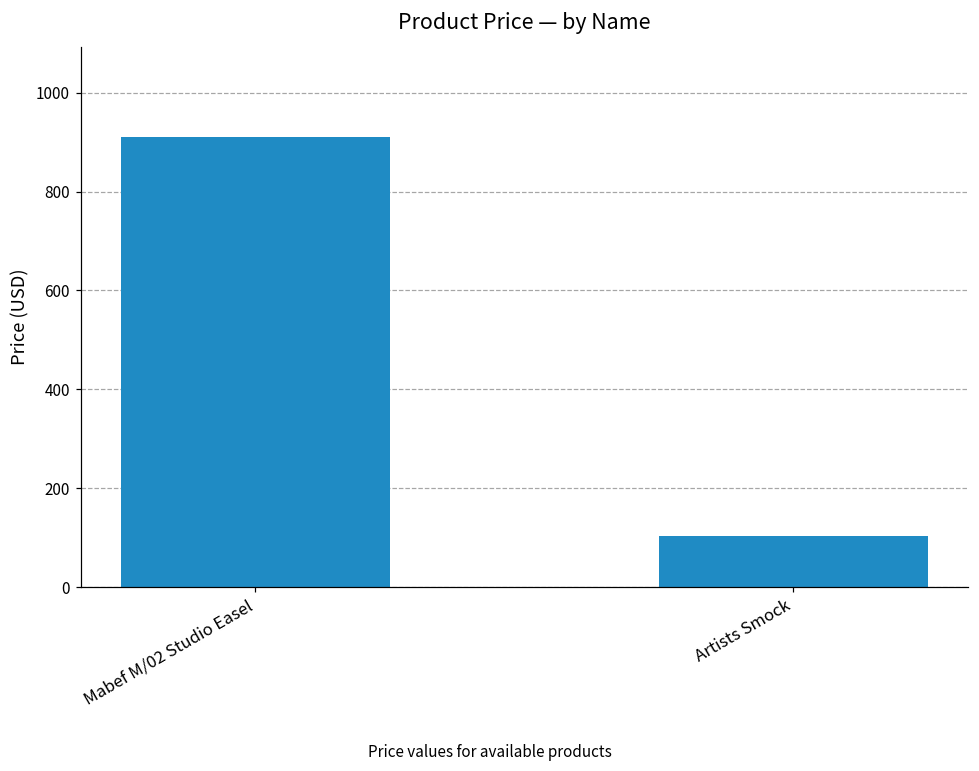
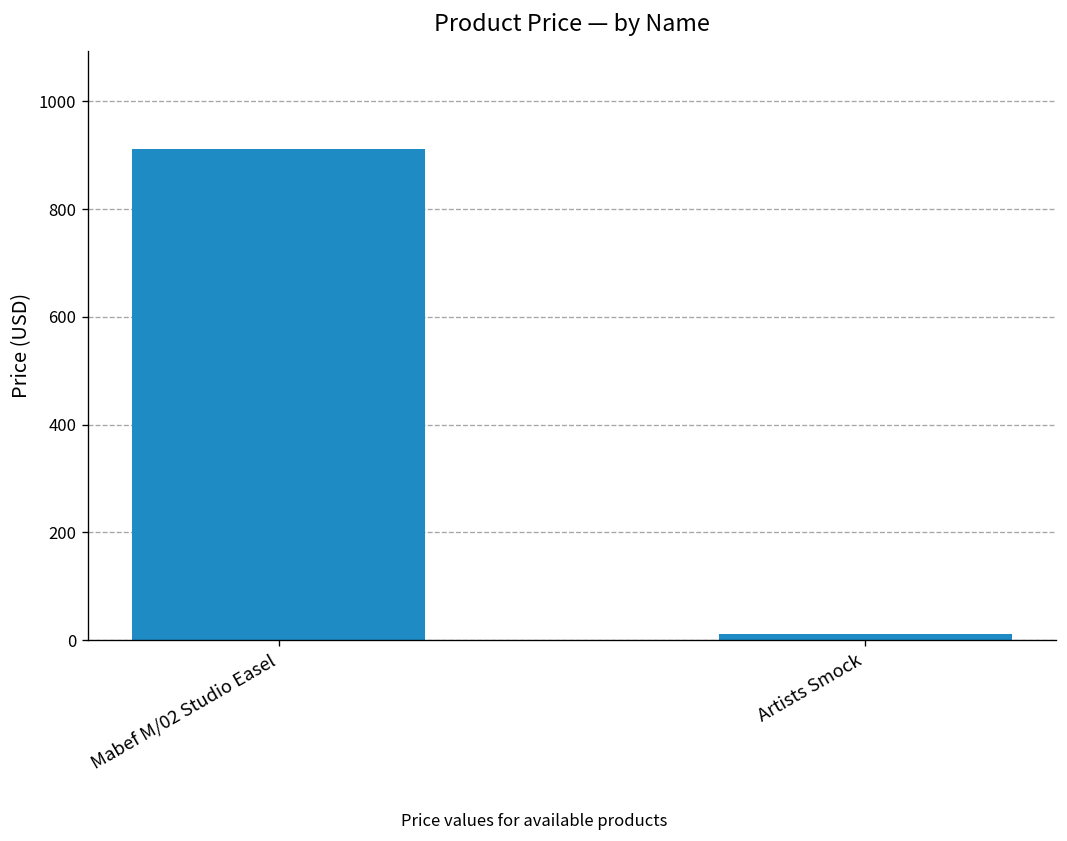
  {
    "Mabef M/02 Studio Easel": 910,
-   "Artists Smock": 100
+   "Artists Smock": 10
  }
